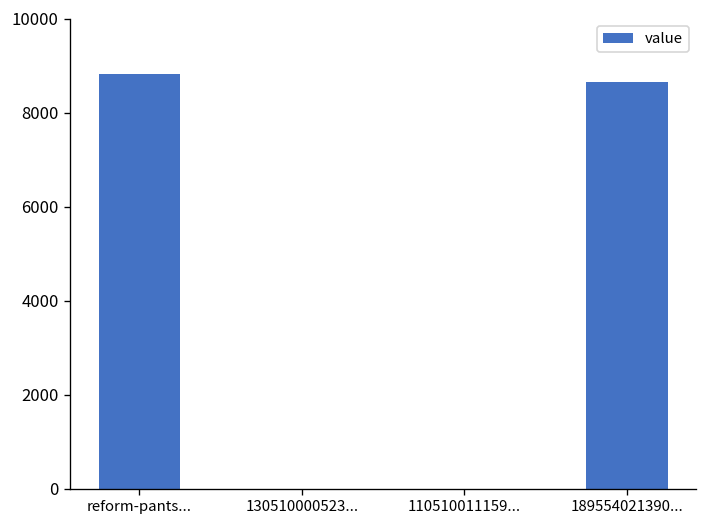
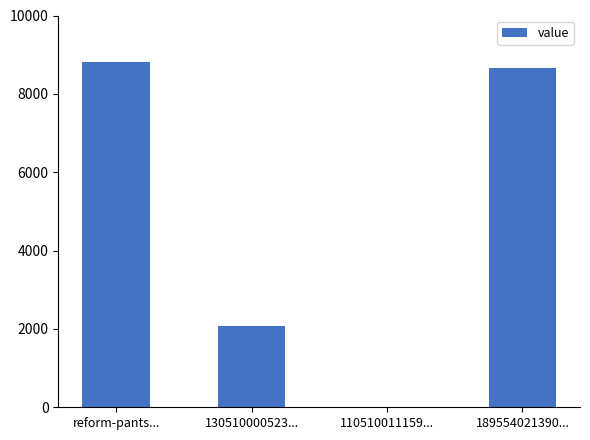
  {
    "reform-pants...": 8800,
-   "130510000523...": 0,
+   "130510000523...": 2100,
    "110510011159...": 0,
    "189554021390...": 8700
  }
